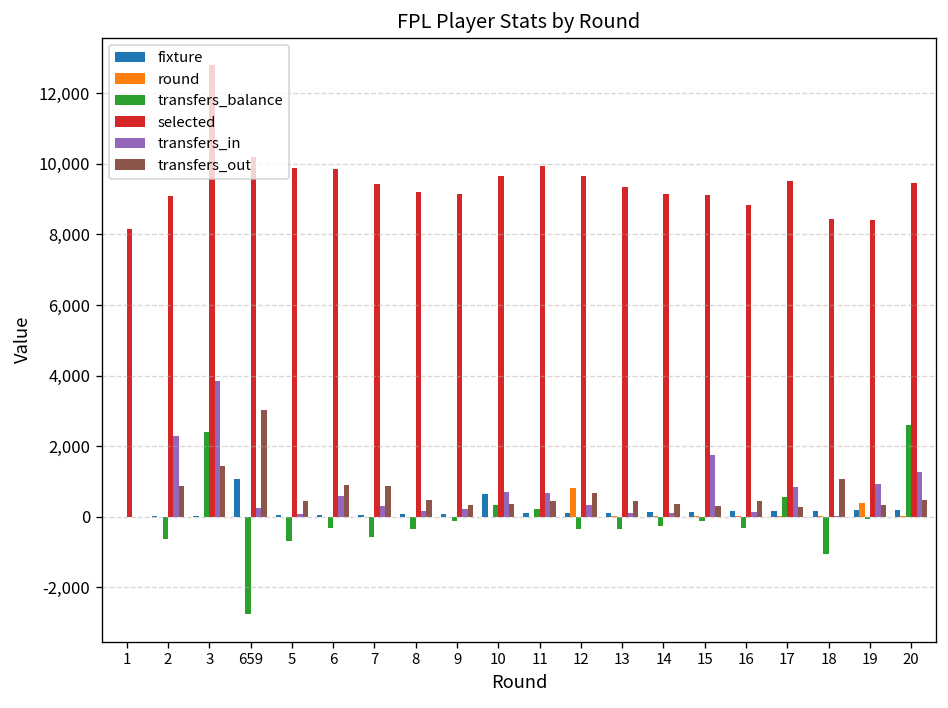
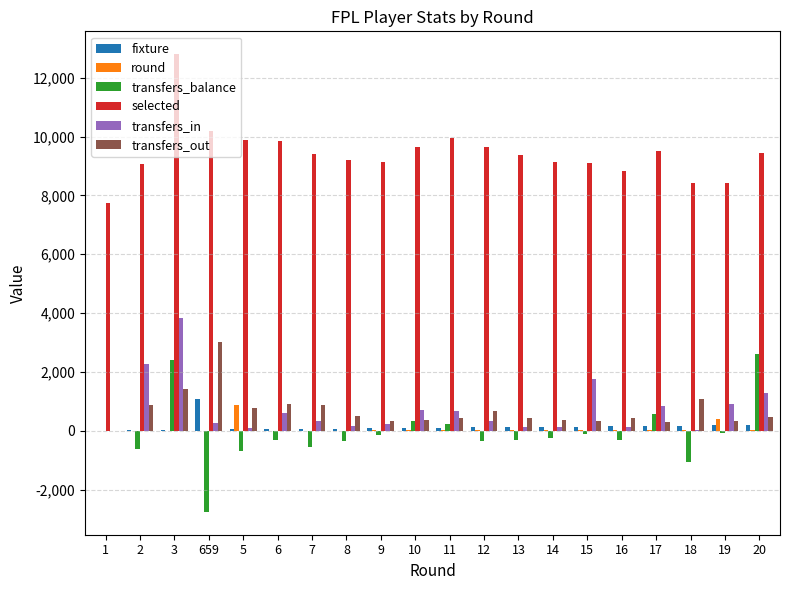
  {
    "fixture": {
      "659": "1,100",
-     "10": "600",
+     "10": "100",
      "11": "100",
      "12": "100",
      "13": "100",
      "14": "100",
      "15": "100",
      "16": "200",
      "17": "200",
      "18": "200",
      "19": "200",
      "20": "200"
    },
    "round": {
-     "5": "0",
-     "12": "800",
+     "5": "900",
+     "12": "0",
      "19": "400"
    },
    "transfers_balance": {
      "1": "0",
      "2": "-600",
      "3": "2,400",
      "659": "-2,800",
      "5": "-700",
      "6": "-300",
      "7": "-600",
      "8": "-300",
      "9": "-100",
      "10": "300",
      "11": "200",
      "12": "-400",
      "13": "-300",
      "14": "-200",
      "15": "-100",
      "16": "-300",
      "17": "600",
      "18": "-1,000",
      "20": "2,600"
    },
    "selected": {
-     "1": "8,200",
+     "1": "7,700",
      "2": "9,100",
      "5": "9,900",
      "6": "9,900",
      "7": "9,400",
      "8": "9,200",
      "9": "9,200",
      "10": "9,700",
      "11": "9,900",
      "12": "9,700",
      "13": "9,400",
      "14": "9,200",
      "15": "9,100",
      "16": "8,800",
      "17": "9,500",
      "18": "8,400",
      "19": "8,400",
      "20": "9,500"
    },
    "transfers_in": {
      "1": "0",
      "2": "2,300",
      "3": "3,800",
      "659": "300",
      "6": "600",
      "7": "300",
      "8": "200",
      "9": "200",
      "10": "700",
      "11": "700",
      "12": "300",
      "13": "100",
      "14": "100",
      "15": "1,700",
      "16": "100",
      "17": "900",
      "19": "900",
      "20": "1,300"
    },
    "transfers_out": {
      "1": "0",
      "2": "900",
      "3": "1,400",
      "659": "3,000",
-     "5": "400",
+     "5": "800",
      "6": "900",
      "7": "900",
      "8": "500",
      "9": "300",
      "10": "400",
      "11": "400",
      "12": "700",
      "13": "400",
      "14": "400",
      "15": "300",
      "16": "400",
      "17": "300",
      "18": "1,100",
      "19": "300",
      "20": "500"
    }
  }
